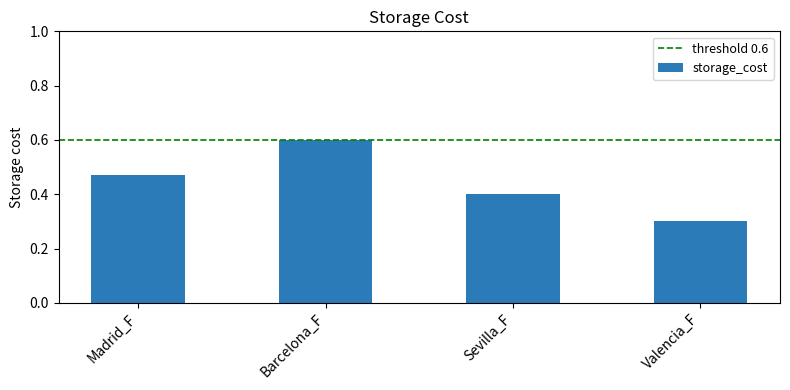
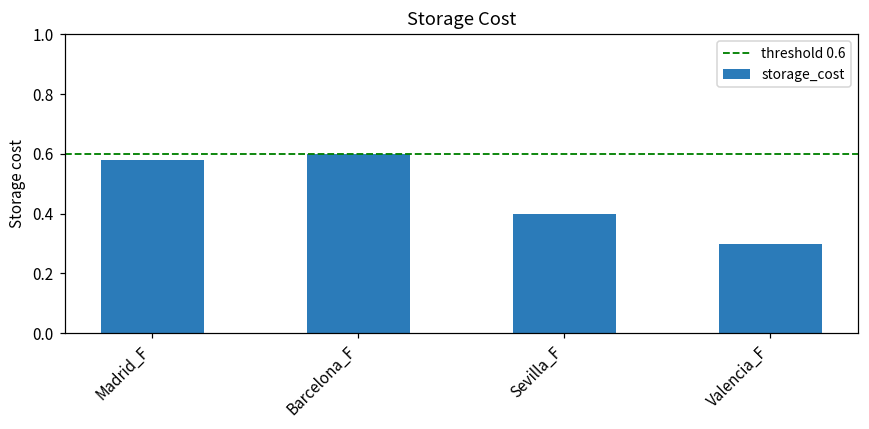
  {
-   "Madrid_F": 0.47,
+   "Madrid_F": 0.58,
    "Barcelona_F": 0.60,
    "Sevilla_F": 0.40,
    "Valencia_F": 0.30
  }
